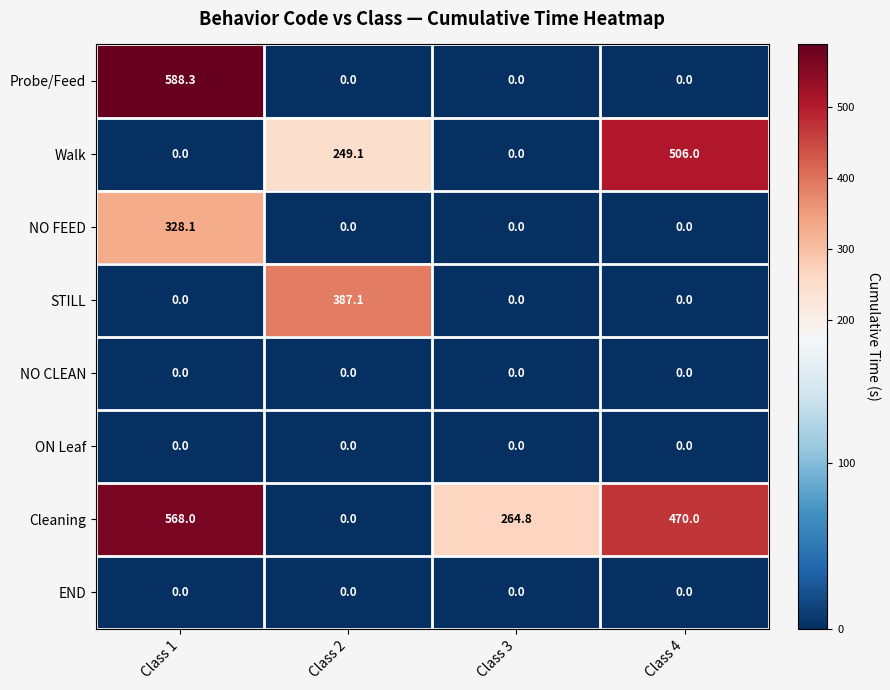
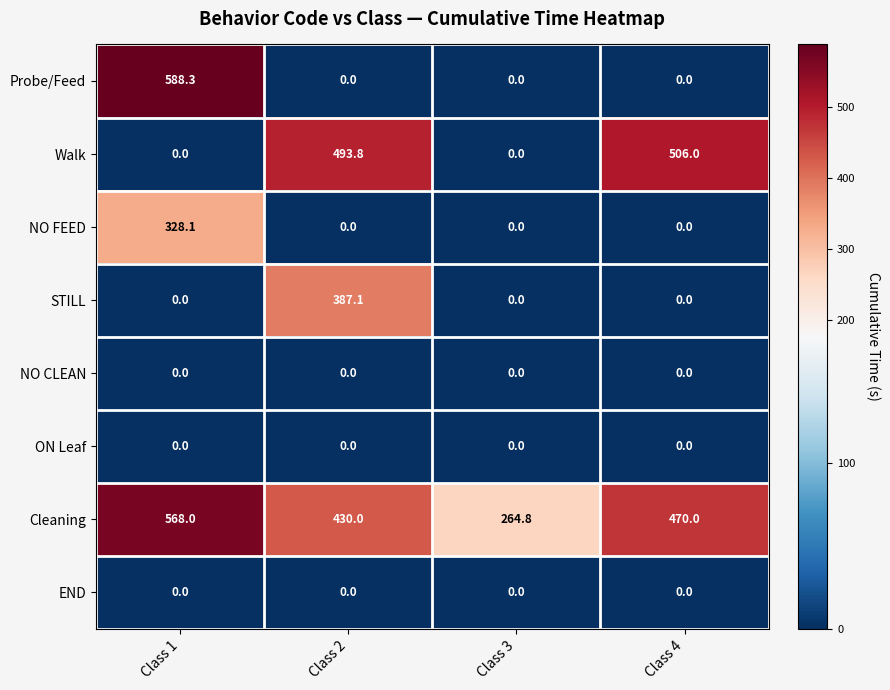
  {
    "Probe/Feed": {
      "Class 1": 588.3,
      "Class 2": 0.0,
      "Class 3": 0.0,
      "Class 4": 0.0
    },
    "Walk": {
      "Class 1": 0.0,
-     "Class 2": 249.1,
+     "Class 2": 493.8,
      "Class 3": 0.0,
      "Class 4": 506.0
    },
    "NO FEED": {
      "Class 1": 328.1,
      "Class 2": 0.0,
      "Class 3": 0.0,
      "Class 4": 0.0
    },
    "STILL": {
      "Class 1": 0.0,
      "Class 2": 387.1,
      "Class 3": 0.0,
      "Class 4": 0.0
    },
    "NO CLEAN": {
      "Class 1": 0.0,
      "Class 2": 0.0,
      "Class 3": 0.0,
      "Class 4": 0.0
    },
    "ON Leaf": {
      "Class 1": 0.0,
      "Class 2": 0.0,
      "Class 3": 0.0,
      "Class 4": 0.0
    },
    "Cleaning": {
      "Class 1": 568.0,
-     "Class 2": 0.0,
+     "Class 2": 430.0,
      "Class 3": 264.8,
      "Class 4": 470.0
    },
    "END": {
      "Class 1": 0.0,
      "Class 2": 0.0,
      "Class 3": 0.0,
      "Class 4": 0.0
    }
  }
